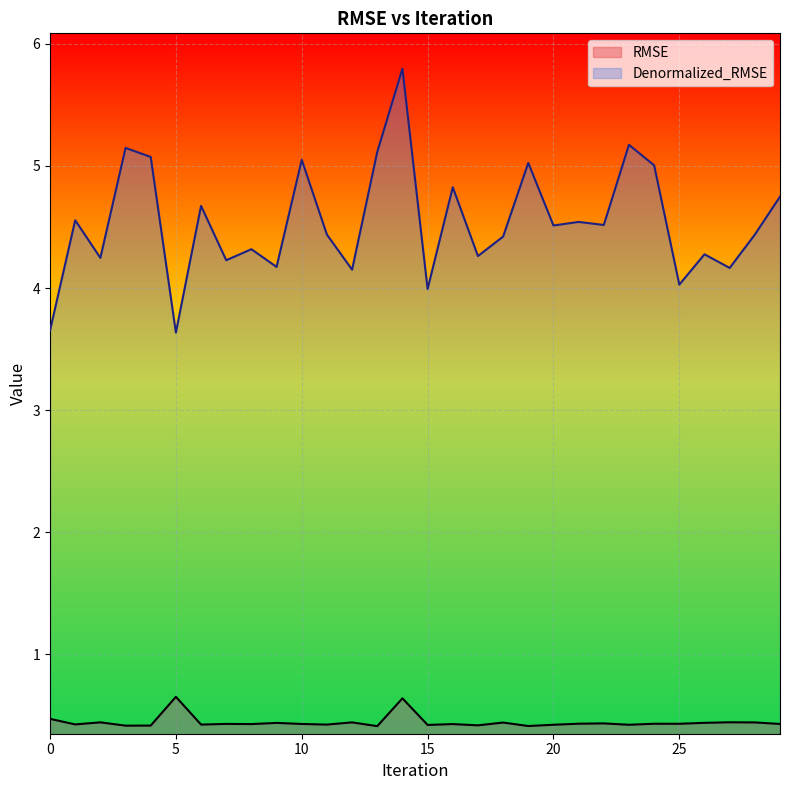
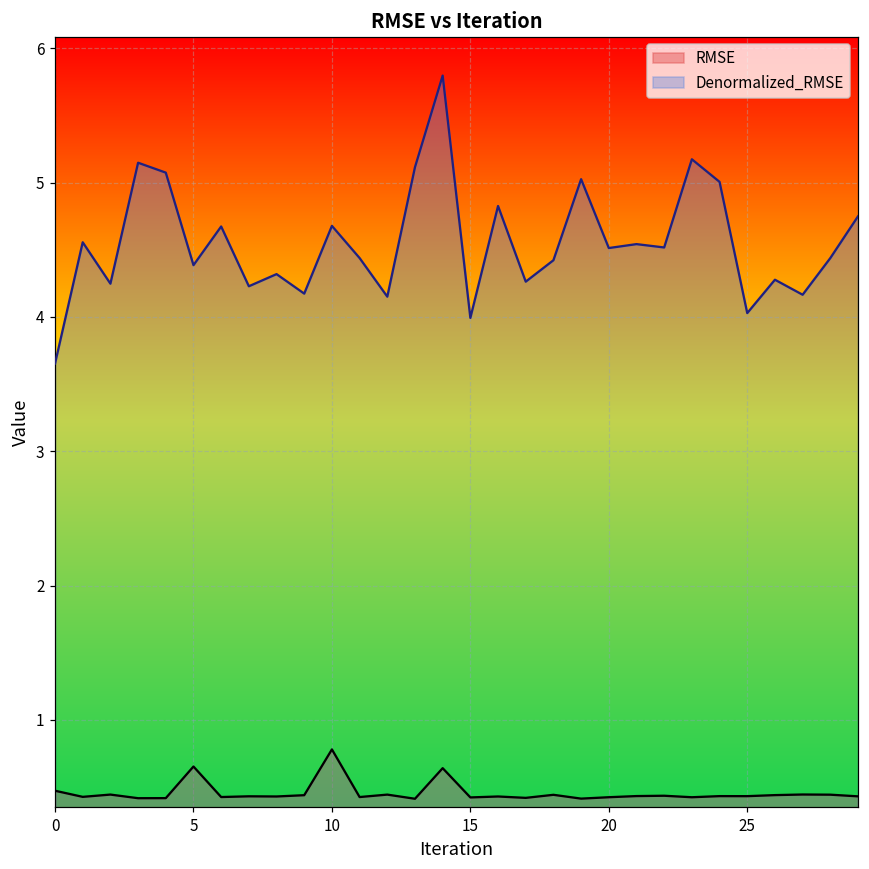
  {
    "RMSE": {
      "0": 0.47,
      "5": 0.65,
-     "10": 0.43,
+     "10": 0.78,
      "15": 0.42,
      "20": 0.42,
      "25": 0.43
    },
    "Denormalized_RMSE": {
      "0": 3.65,
-     "5": 3.64,
-     "10": 5.05,
+     "5": 4.38,
+     "10": 4.68,
      "15": 3.99,
      "20": 4.51,
      "25": 4.03
    }
  }
